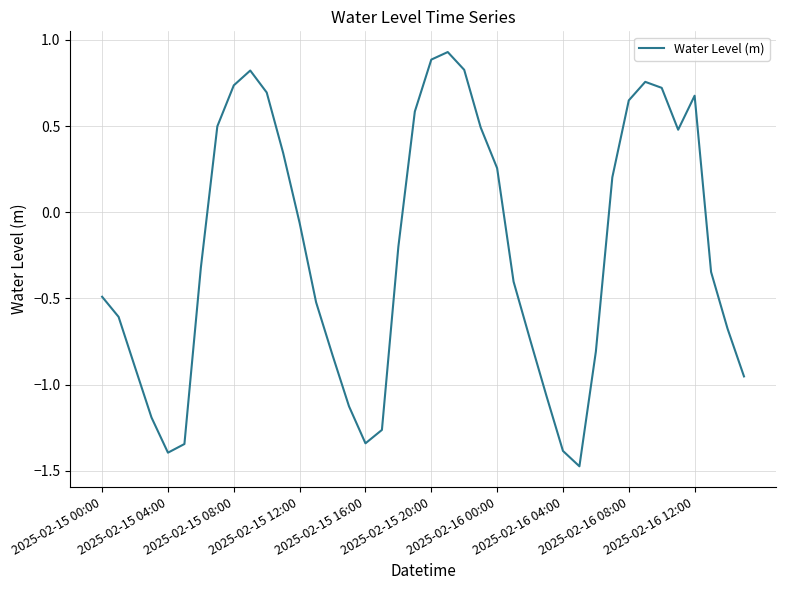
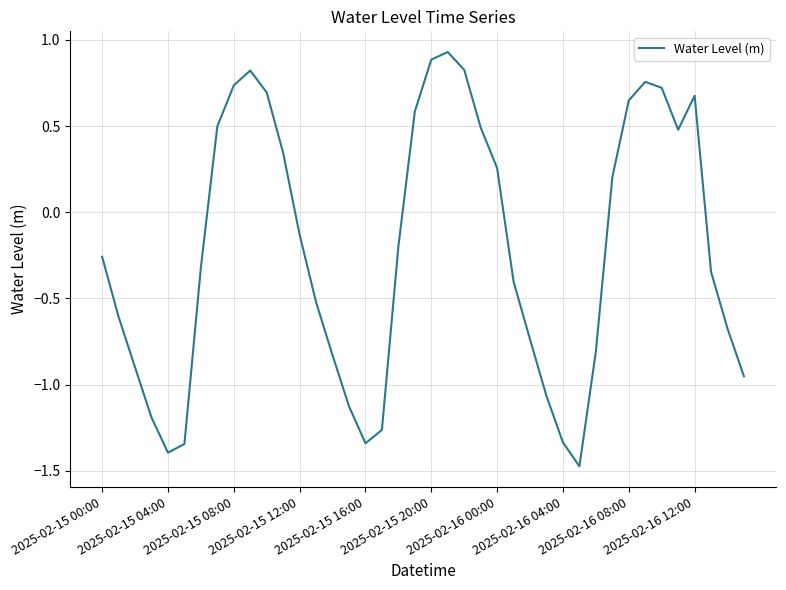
  {
-   "2025-02-15 00:00": -0.49,
+   "2025-02-15 00:00": -0.26,
    "2025-02-15 04:00": -1.40,
    "2025-02-15 08:00": 0.74,
-   "2025-02-15 12:00": -0.06,
+   "2025-02-15 12:00": -0.13,
    "2025-02-15 16:00": -1.34,
    "2025-02-15 20:00": 0.89,
    "2025-02-16 00:00": 0.26,
-   "2025-02-16 04:00": -1.39,
+   "2025-02-16 04:00": -1.34,
    "2025-02-16 08:00": 0.65,
    "2025-02-16 12:00": 0.68
  }
